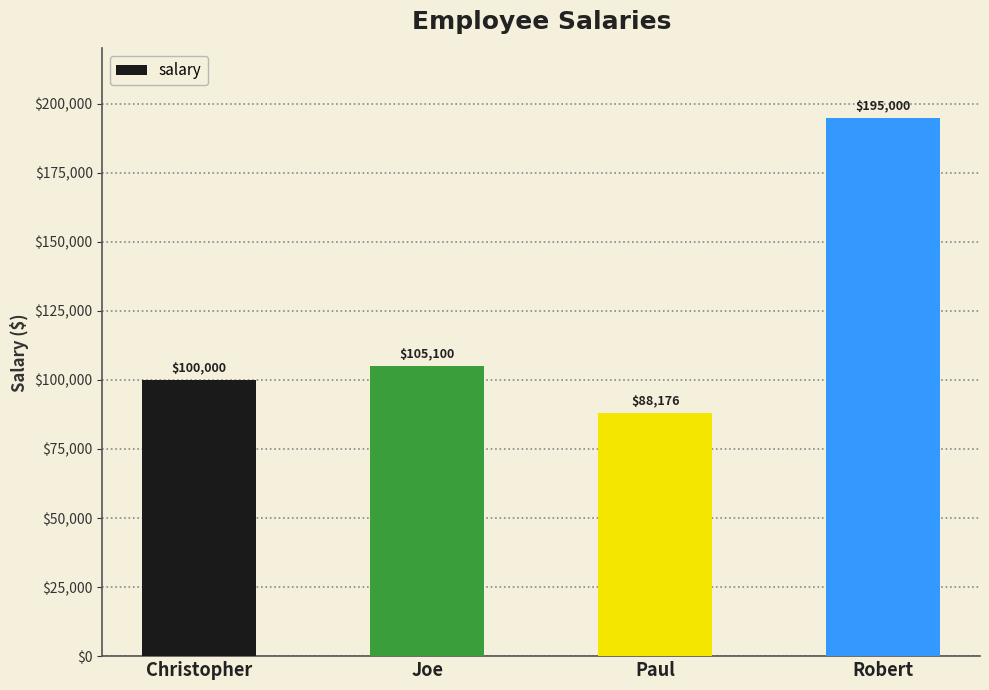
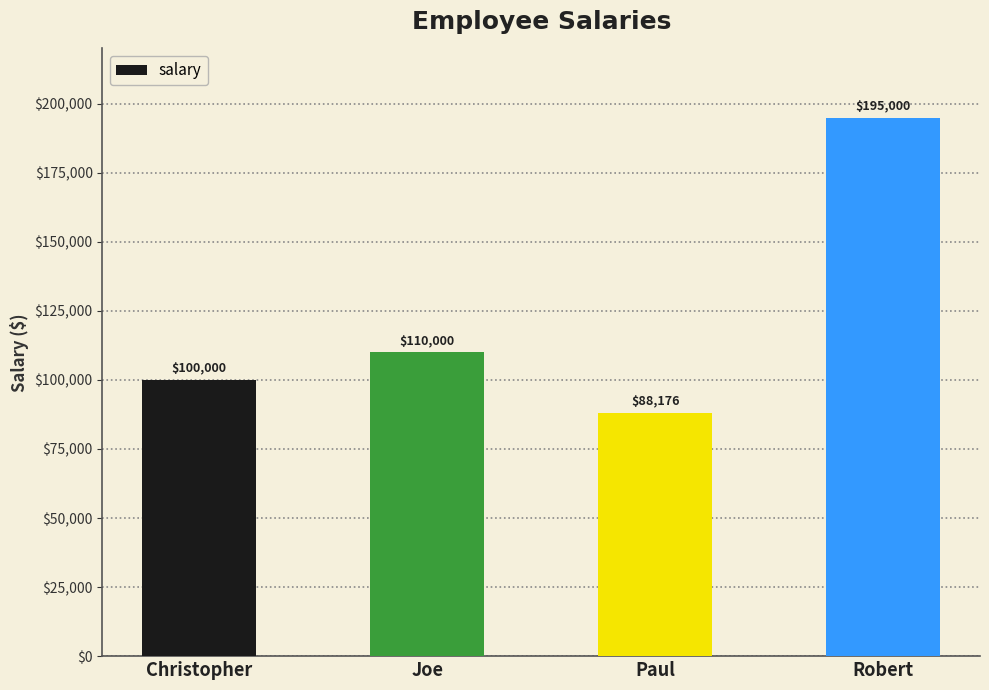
  {
    "Christopher": "$100,000",
-   "Joe": "$105,100",
+   "Joe": "$110,000",
    "Paul": "$88,176",
    "Robert": "$195,000"
  }
